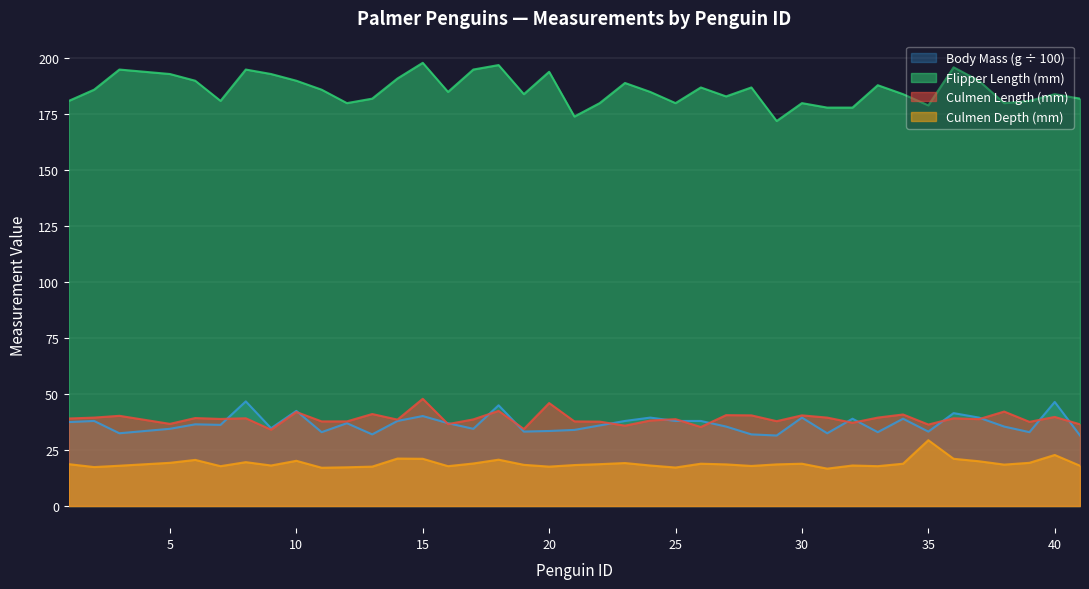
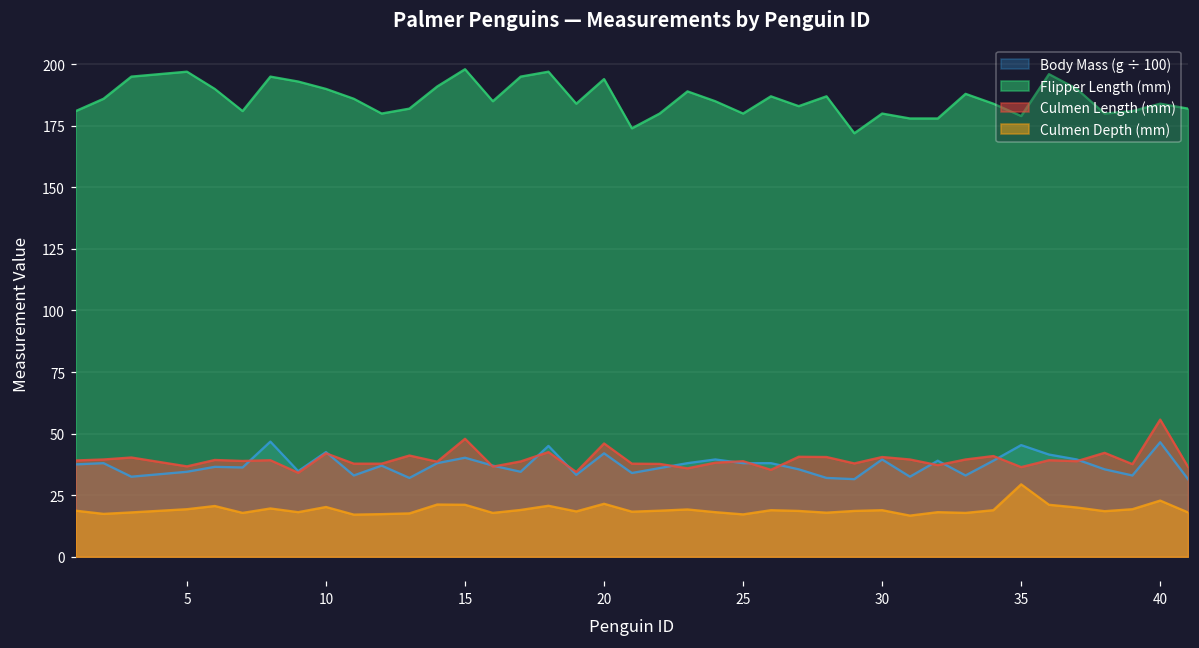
  {
    "Body Mass (g ÷ 100)": {
      "5": 35,
      "15": 40,
-     "20": 34,
-     "35": 33,
+     "20": 42,
+     "35": 45,
      "40": 47
    },
    "Flipper Length (mm)": {
-     "5": 193,
+     "5": 197,
      "10": 190,
      "15": 198,
      "20": 194,
      "25": 180,
      "30": 180
    },
    "Culmen Length (mm)": {
      "5": 37,
      "15": 48,
      "20": 46,
      "35": 36,
-     "40": 40
+     "40": 56
    },
    "Culmen Depth (mm)": {
      "5": 19,
      "10": 20,
      "15": 21,
-     "20": 18,
+     "20": 22,
      "25": 17,
      "30": 19,
      "35": 29,
      "40": 23
    }
  }
